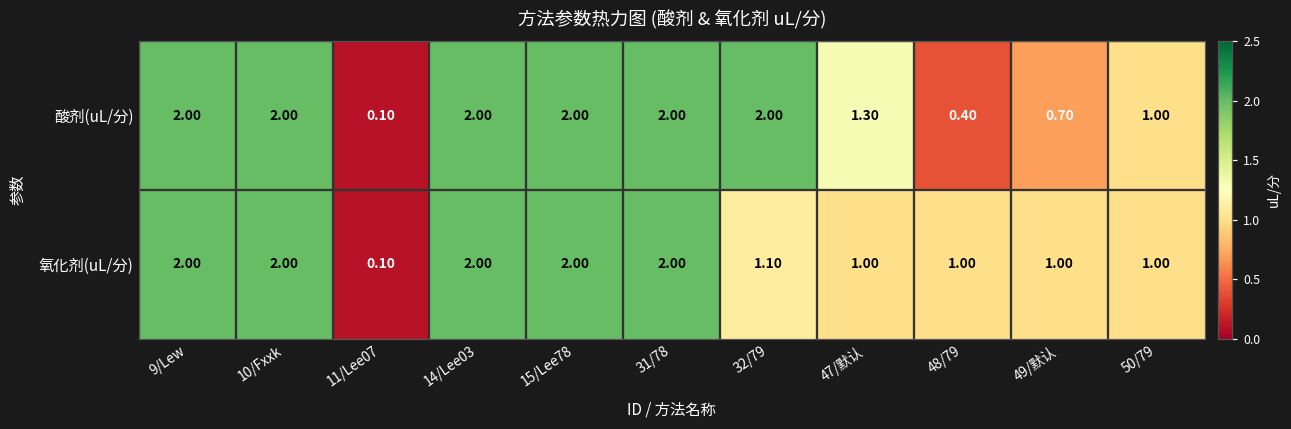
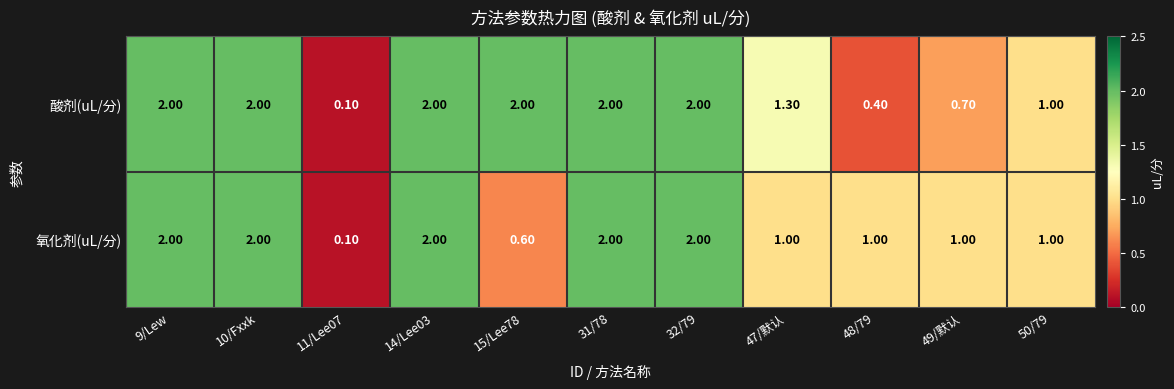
  {
    "酸剂(uL/分)": {
      "9/Lew": 2.00,
      "10/Fxxk": 2.00,
      "11/Lee07": 0.10,
      "14/Lee03": 2.00,
      "15/Lee78": 2.00,
      "31/78": 2.00,
      "32/79": 2.00,
      "47/默认": 1.30,
      "48/79": 0.40,
      "49/默认": 0.70,
      "50/79": 1.00
    },
    "氧化剂(uL/分)": {
      "9/Lew": 2.00,
      "10/Fxxk": 2.00,
      "11/Lee07": 0.10,
      "14/Lee03": 2.00,
-     "15/Lee78": 2.00,
+     "15/Lee78": 0.60,
      "31/78": 2.00,
-     "32/79": 1.10,
+     "32/79": 2.00,
      "47/默认": 1.00,
      "48/79": 1.00,
      "49/默认": 1.00,
      "50/79": 1.00
    }
  }
